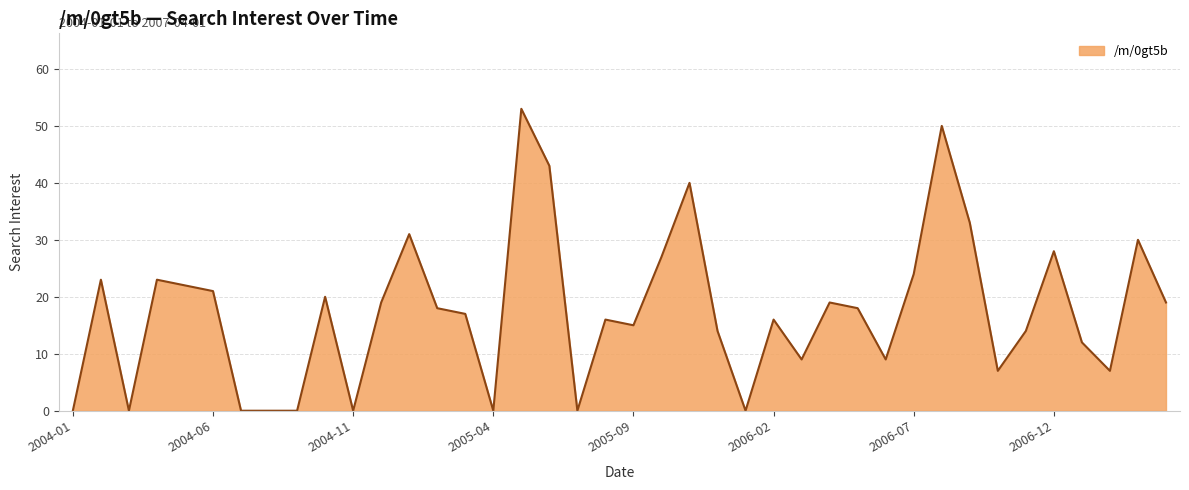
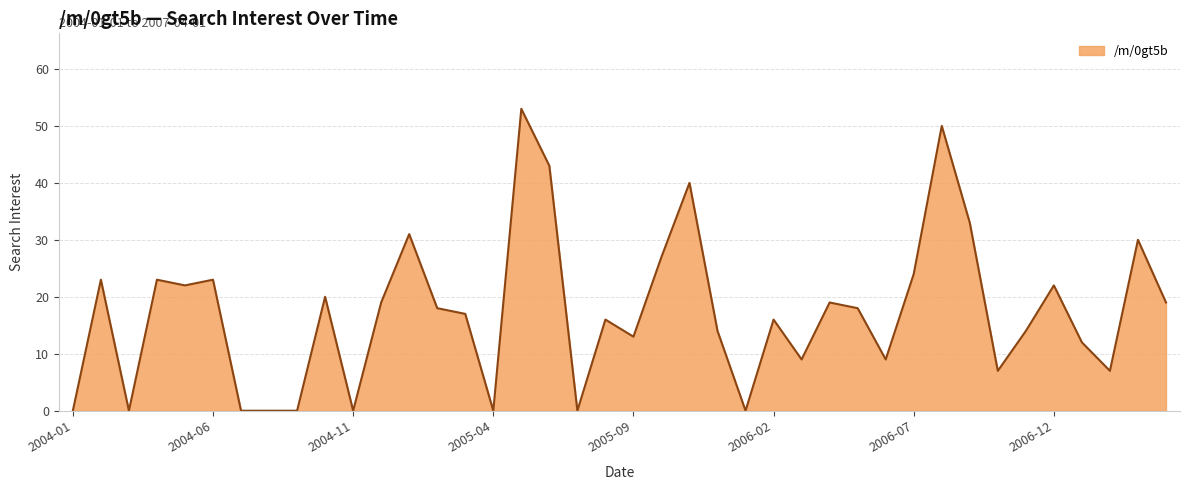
  {
    "2004-01": 0,
-   "2004-06": 21,
+   "2004-06": 23,
    "2004-11": 0,
    "2005-04": 0,
-   "2005-09": 15,
+   "2005-09": 13,
    "2006-02": 16,
    "2006-07": 24,
-   "2006-12": 28
+   "2006-12": 22
  }
